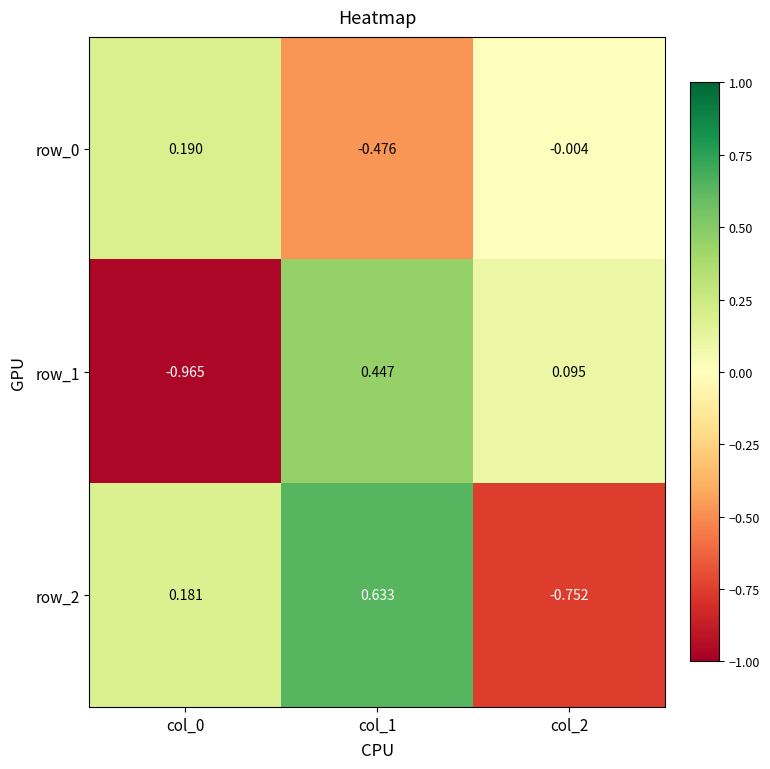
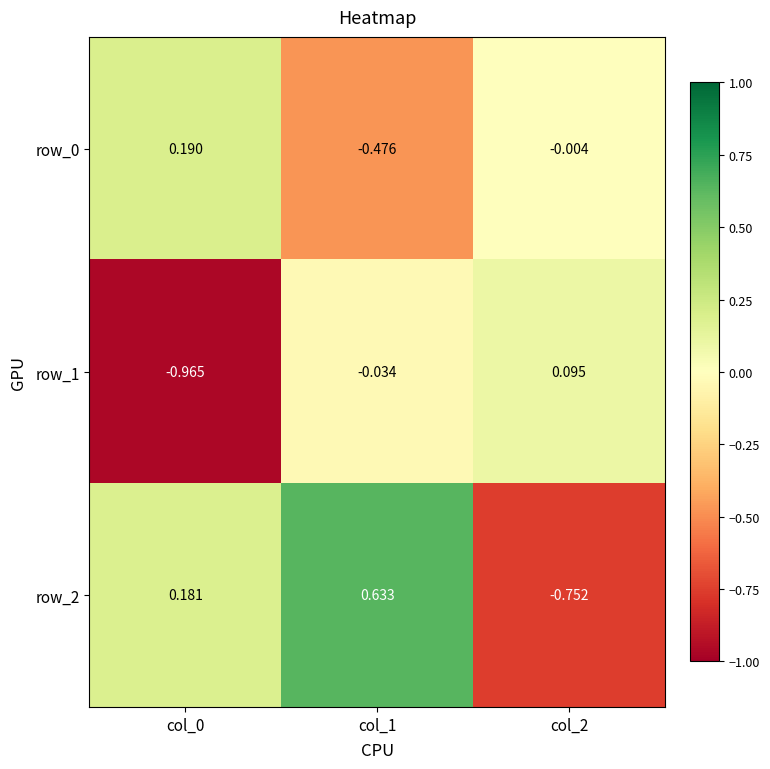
  {
    "row_0": {
      "col_0": 0.190,
      "col_1": -0.476,
      "col_2": -0.004
    },
    "row_1": {
      "col_0": -0.965,
-     "col_1": 0.447,
+     "col_1": -0.034,
      "col_2": 0.095
    },
    "row_2": {
      "col_0": 0.181,
      "col_1": 0.633,
      "col_2": -0.752
    }
  }
